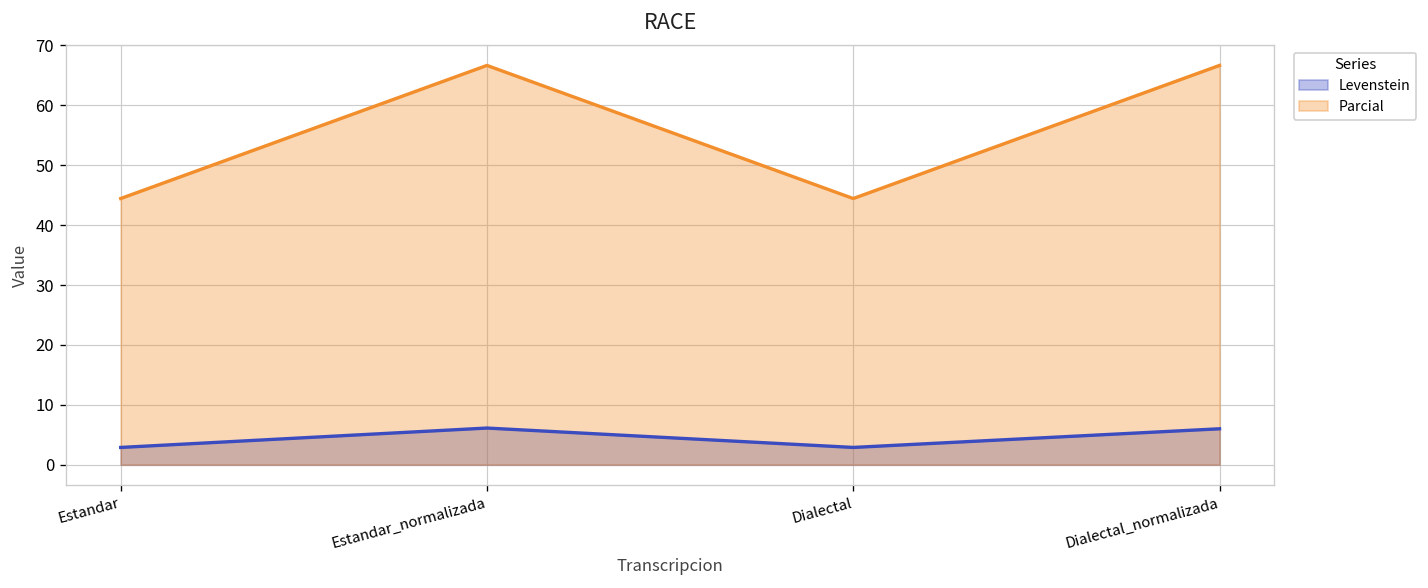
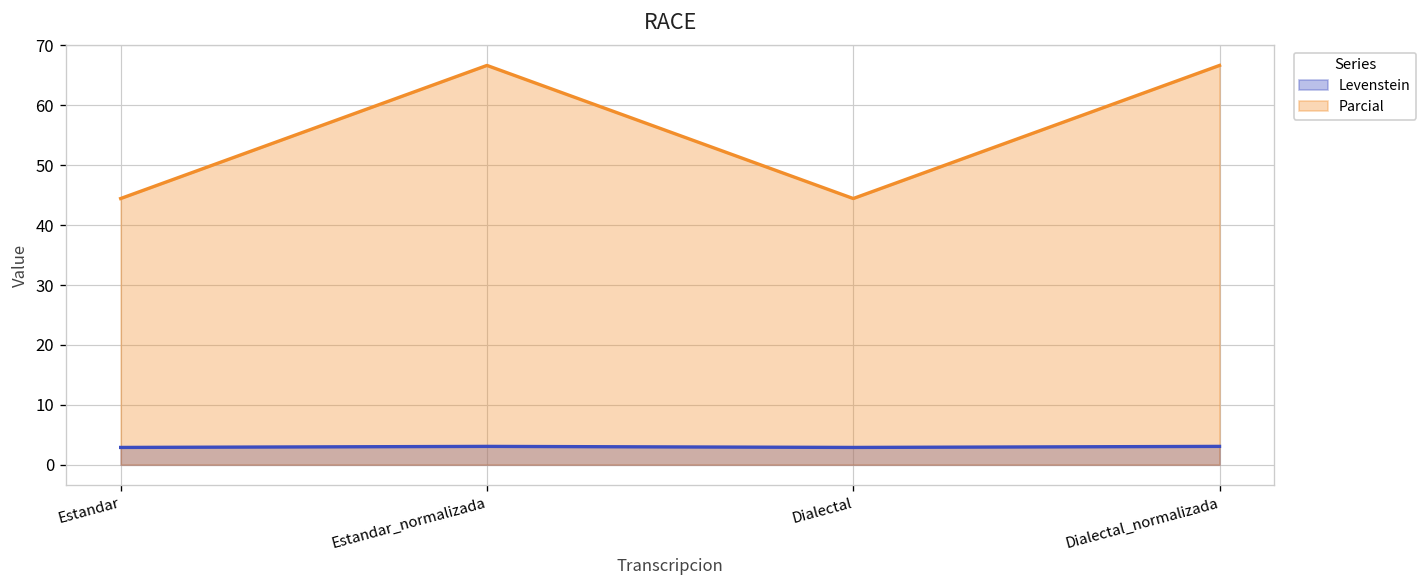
  {
    "Levenstein": {
      "Estandar": 3,
-     "Estandar_normalizada": 6,
+     "Estandar_normalizada": 3,
      "Dialectal": 3,
-     "Dialectal_normalizada": 6
+     "Dialectal_normalizada": 3
    },
    "Parcial": {
      "Estandar": 44,
      "Estandar_normalizada": 67,
      "Dialectal": 44,
      "Dialectal_normalizada": 67
    }
  }
